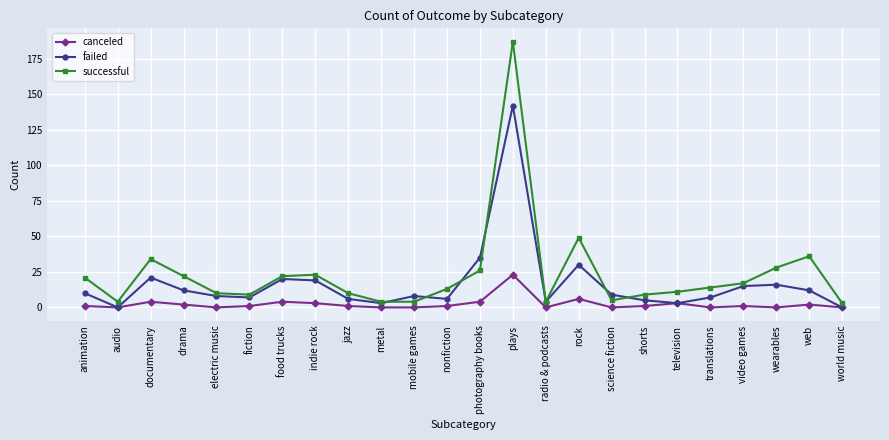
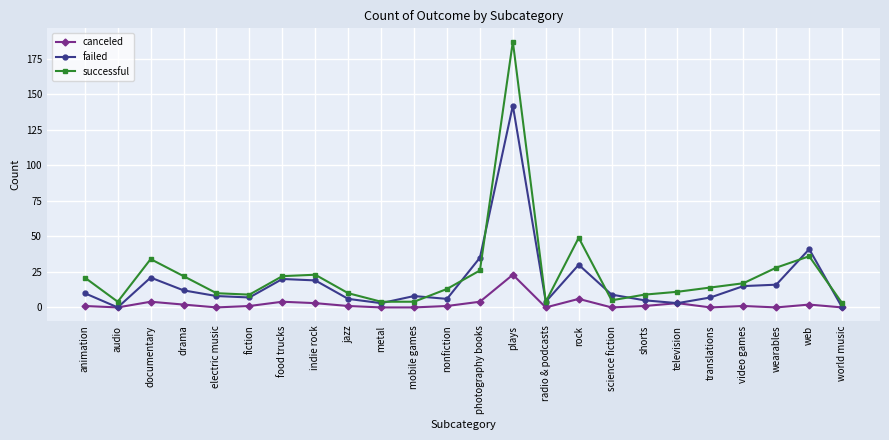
  {
    "canceled": {
      "animation": 1,
      "documentary": 4,
      "drama": 2,
      "electric music": 0,
      "fiction": 1,
      "food trucks": 4,
      "indie rock": 3,
      "jazz": 1,
      "metal": 0,
      "mobile games": 0,
      "nonfiction": 1,
      "photography books": 4,
      "plays": 23,
      "radio & podcasts": 0,
      "rock": 6,
      "science fiction": 0,
      "shorts": 1,
      "translations": 0,
      "video games": 1,
      "wearables": 0,
      "web": 2
    },
    "failed": {
      "animation": 10,
      "documentary": 21,
      "drama": 12,
      "electric music": 8,
      "fiction": 7,
      "food trucks": 20,
      "indie rock": 19,
      "jazz": 6,
      "mobile games": 8,
      "nonfiction": 6,
      "photography books": 35,
      "plays": 142,
      "rock": 30,
      "science fiction": 9,
      "shorts": 5,
      "translations": 7,
      "video games": 15,
      "wearables": 16,
-     "web": 12
+     "web": 41
    },
    "successful": {
      "animation": 21,
      "audio": 4,
      "documentary": 34,
      "drama": 22,
      "electric music": 10,
      "fiction": 9,
      "food trucks": 22,
      "indie rock": 23,
      "jazz": 10,
      "mobile games": 4,
      "nonfiction": 13,
      "photography books": 26,
      "plays": 187,
      "rock": 49,
      "science fiction": 5,
      "shorts": 9,
      "television": 11,
      "translations": 14,
      "video games": 17,
      "wearables": 28,
      "web": 36,
      "world music": 3
    }
  }
